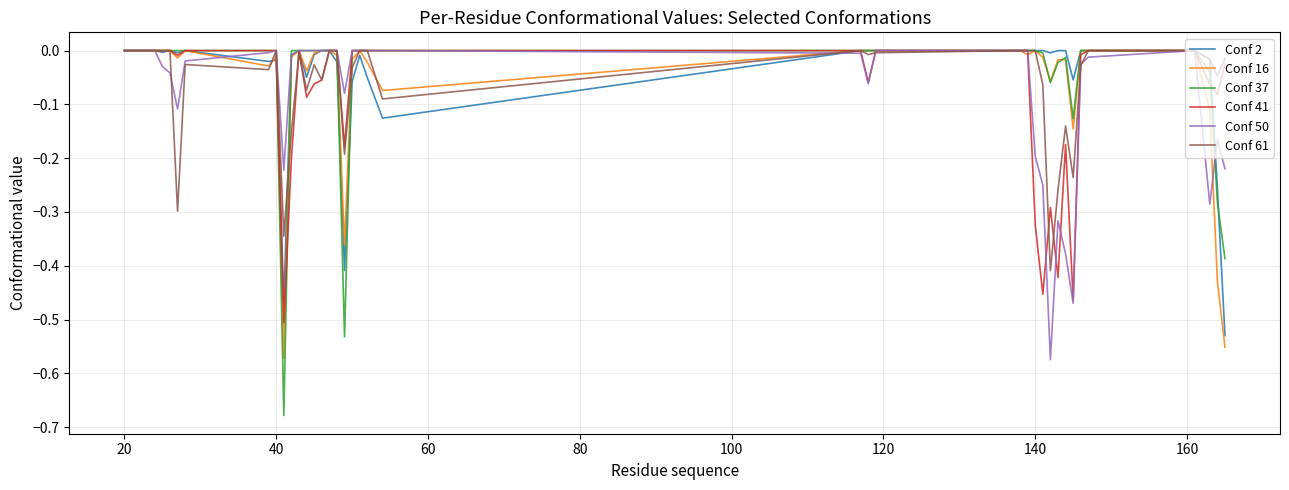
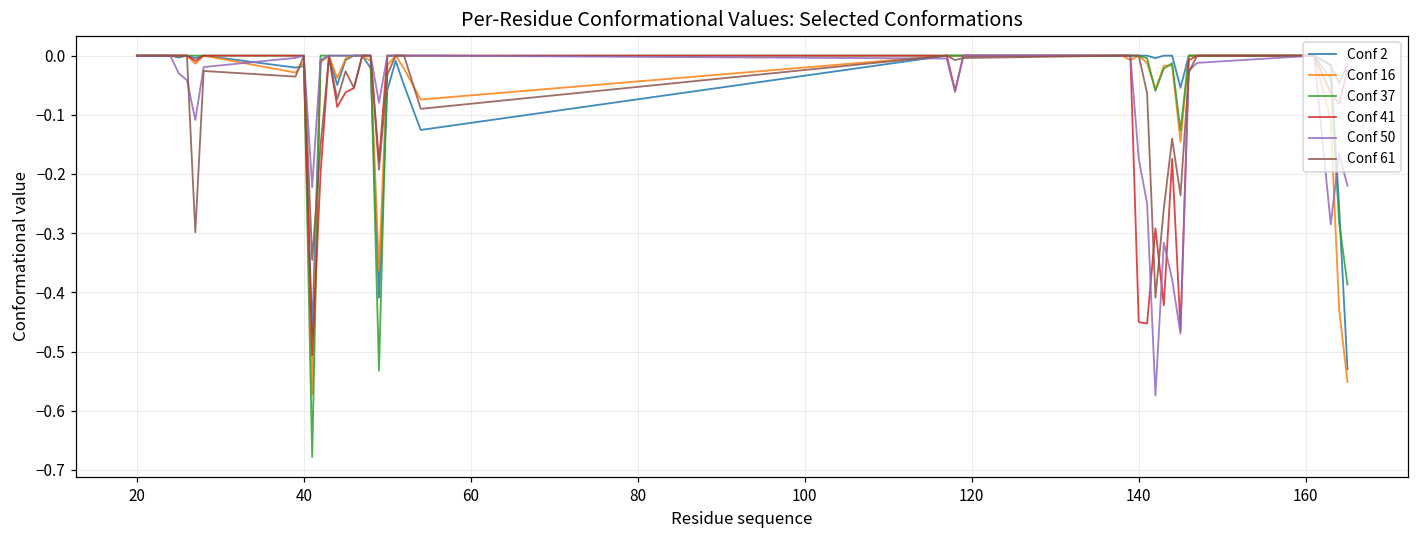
  {
    "Conf 2": {
      "40": -0.02
    },
    "Conf 16": {
      "40": -0.01
    },
    "Conf 41": {
-     "140": -0.32
+     "140": -0.45
    },
    "Conf 50": {
-     "140": -0.20
+     "140": -0.17
    }
  }
